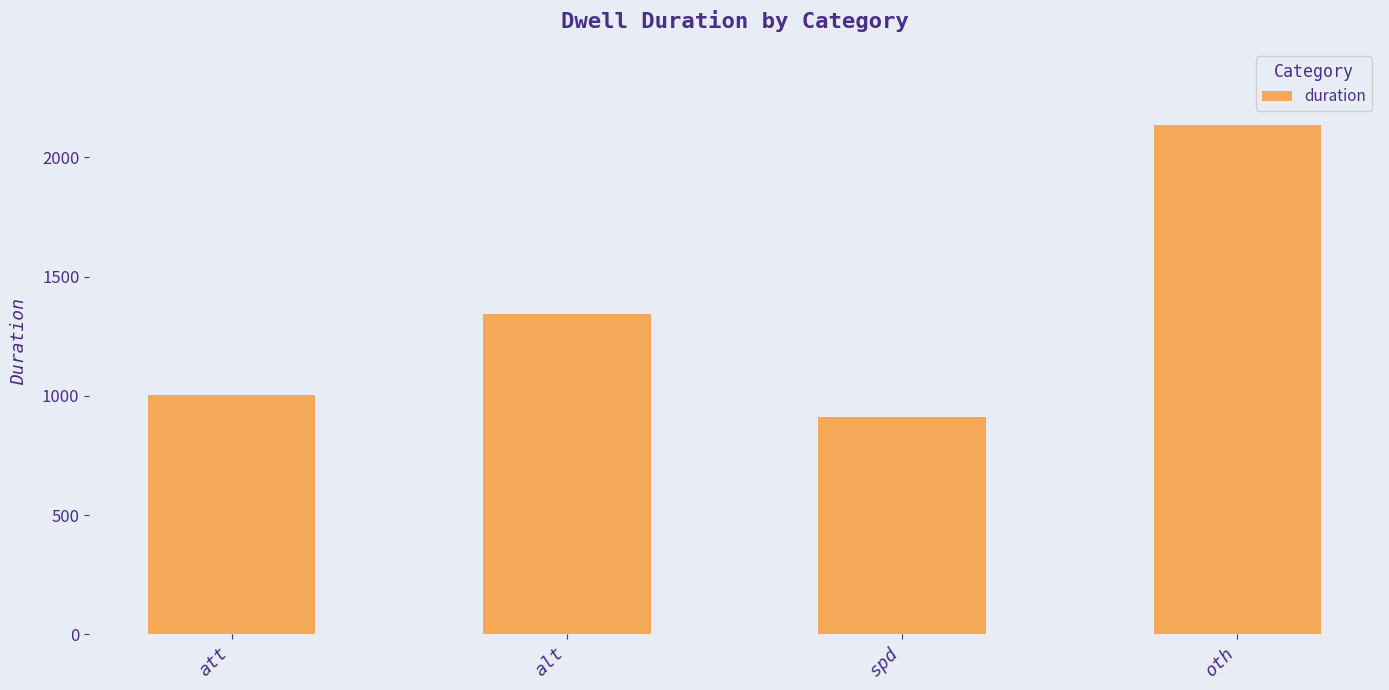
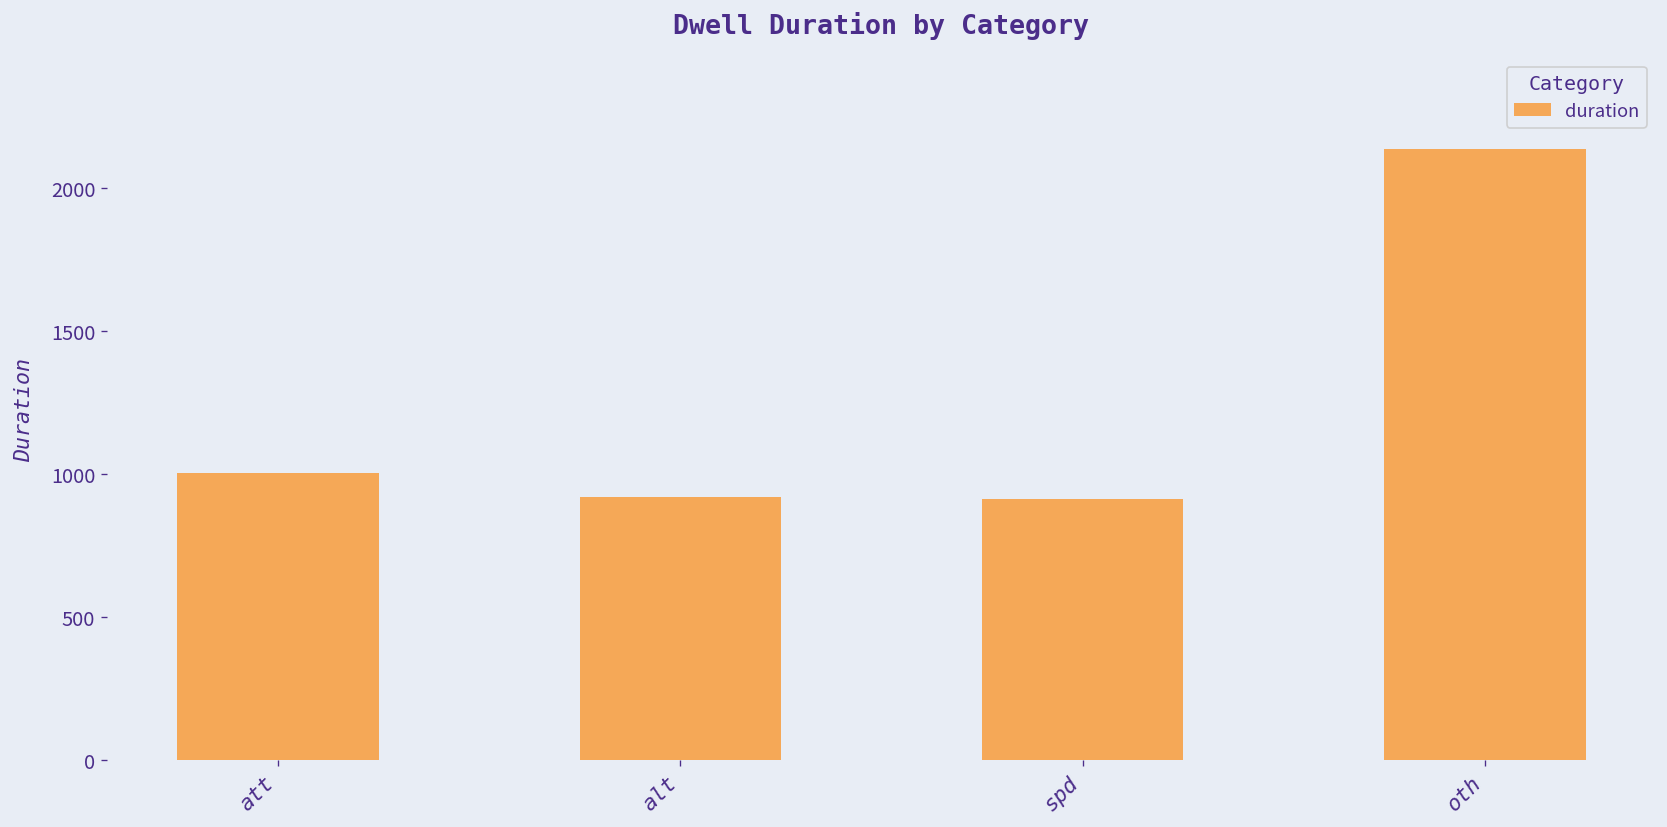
  {
    "att": 1000,
-   "alt": 1340,
+   "alt": 920,
    "spd": 910,
    "oth": 2130
  }
